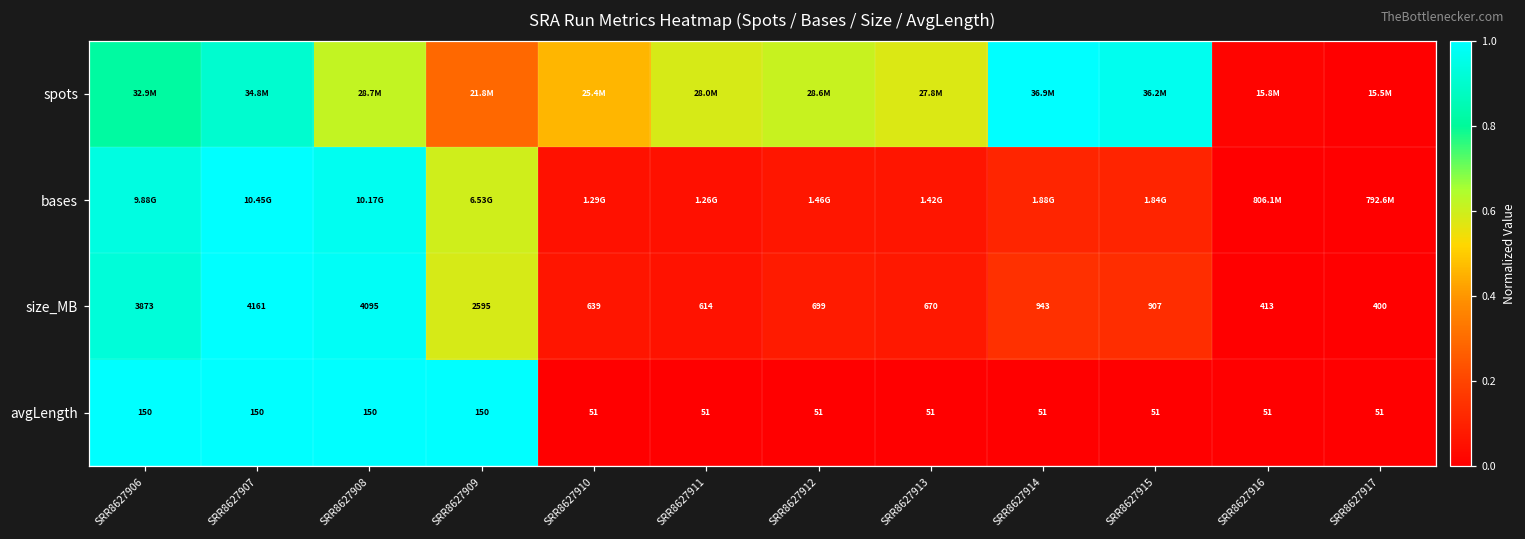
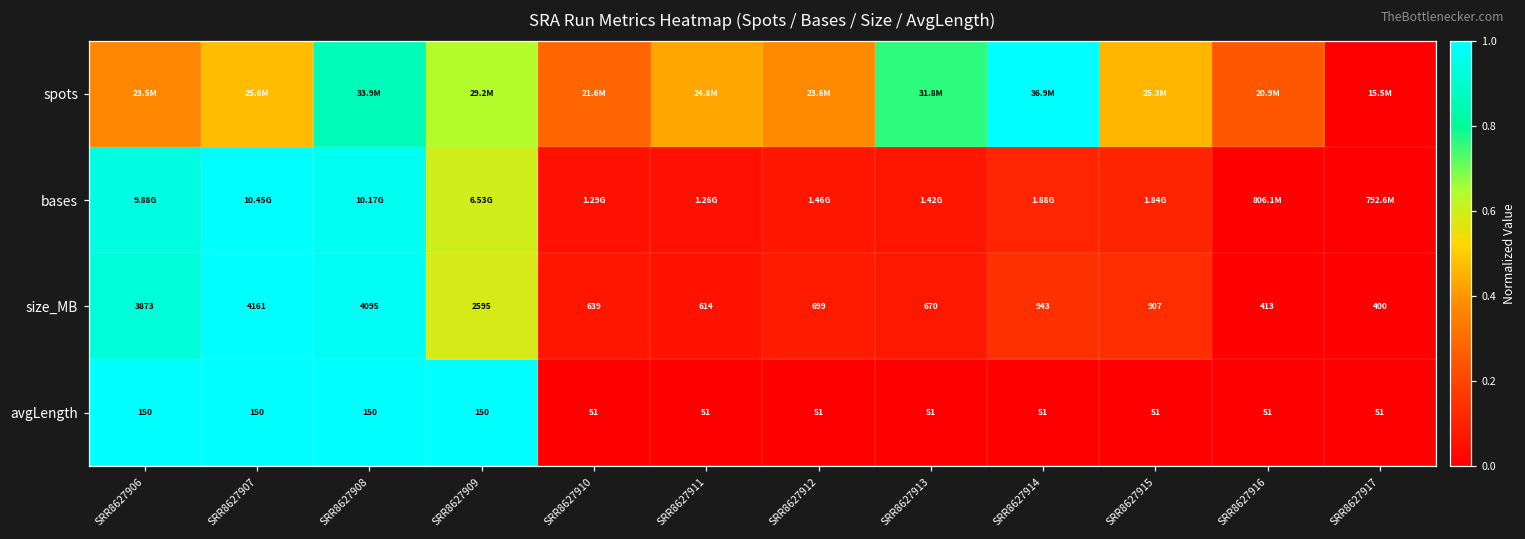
  {
    "spots": {
-     "SRR8627906": "32.9M",
-     "SRR8627907": "34.8M",
-     "SRR8627908": "28.7M",
-     "SRR8627909": "21.8M",
-     "SRR8627910": "25.4M",
-     "SRR8627911": "28.0M",
-     "SRR8627912": "28.6M",
-     "SRR8627913": "27.8M",
+     "SRR8627906": "23.5M",
+     "SRR8627907": "25.6M",
+     "SRR8627908": "33.9M",
+     "SRR8627909": "29.2M",
+     "SRR8627910": "21.6M",
+     "SRR8627911": "24.8M",
+     "SRR8627912": "23.6M",
+     "SRR8627913": "31.8M",
      "SRR8627914": "36.9M",
-     "SRR8627915": "36.2M",
-     "SRR8627916": "15.8M",
+     "SRR8627915": "25.3M",
+     "SRR8627916": "20.9M",
      "SRR8627917": "15.5M"
    },
    "bases": {
      "SRR8627906": "9.88G",
      "SRR8627907": "10.45G",
      "SRR8627908": "10.17G",
      "SRR8627909": "6.53G",
      "SRR8627910": "1.29G",
      "SRR8627911": "1.26G",
      "SRR8627912": "1.46G",
      "SRR8627913": "1.42G",
      "SRR8627914": "1.88G",
      "SRR8627915": "1.84G",
      "SRR8627916": "806.1M",
      "SRR8627917": "792.6M"
    },
    "size_MB": {
      "SRR8627906": "3873",
      "SRR8627907": "4161",
      "SRR8627908": "4095",
      "SRR8627909": "2595",
      "SRR8627910": "639",
      "SRR8627911": "614",
      "SRR8627912": "699",
      "SRR8627913": "670",
      "SRR8627914": "943",
      "SRR8627915": "907",
      "SRR8627916": "413",
      "SRR8627917": "400"
    },
    "avgLength": {
      "SRR8627906": "150",
      "SRR8627907": "150",
      "SRR8627908": "150",
      "SRR8627909": "150",
      "SRR8627910": "51",
      "SRR8627911": "51",
      "SRR8627912": "51",
      "SRR8627913": "51",
      "SRR8627914": "51",
      "SRR8627915": "51",
      "SRR8627916": "51",
      "SRR8627917": "51"
    }
  }
